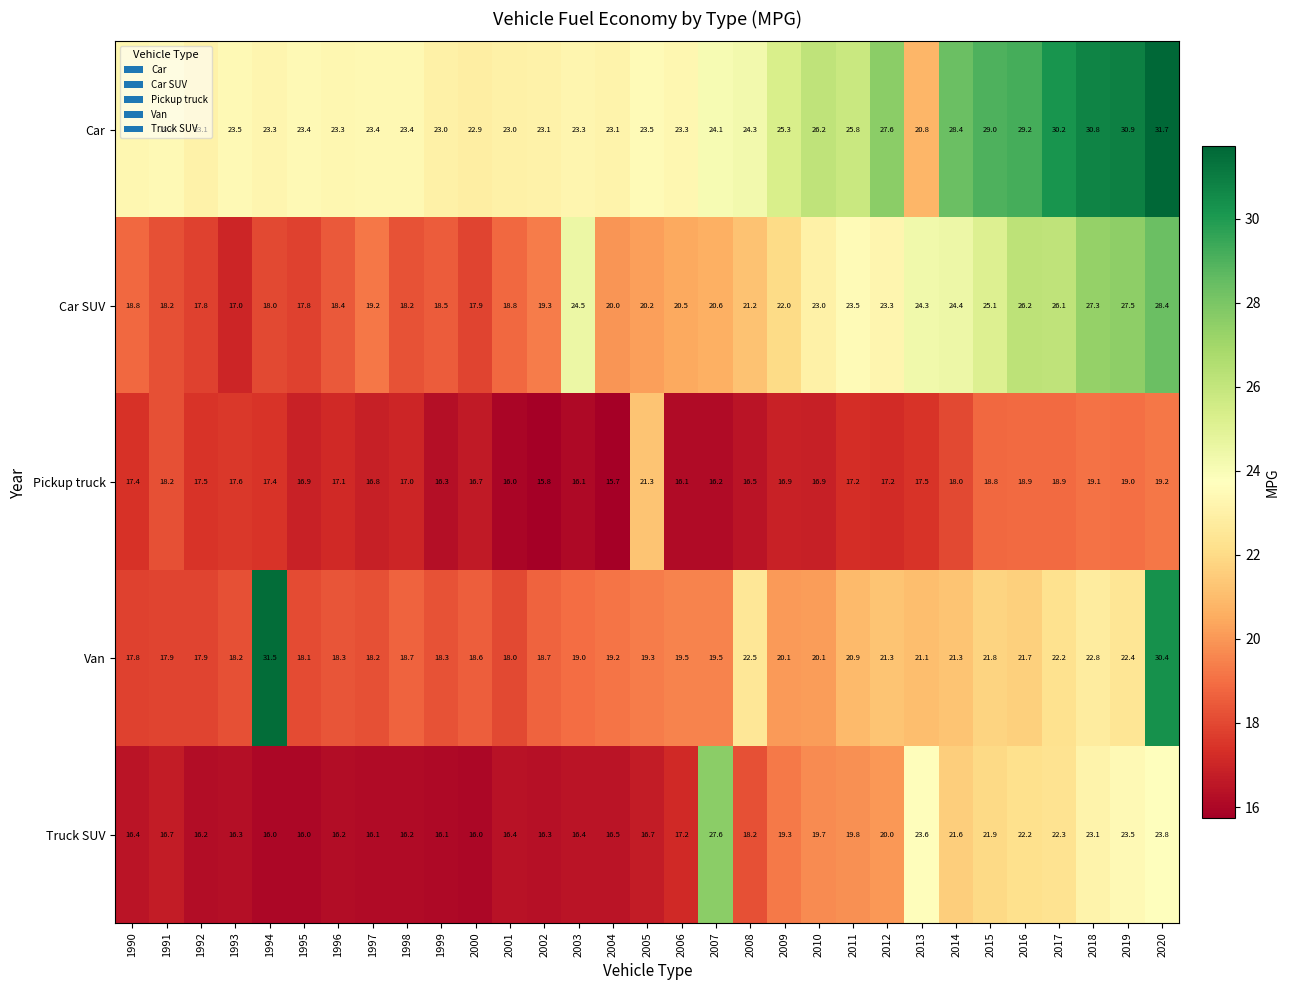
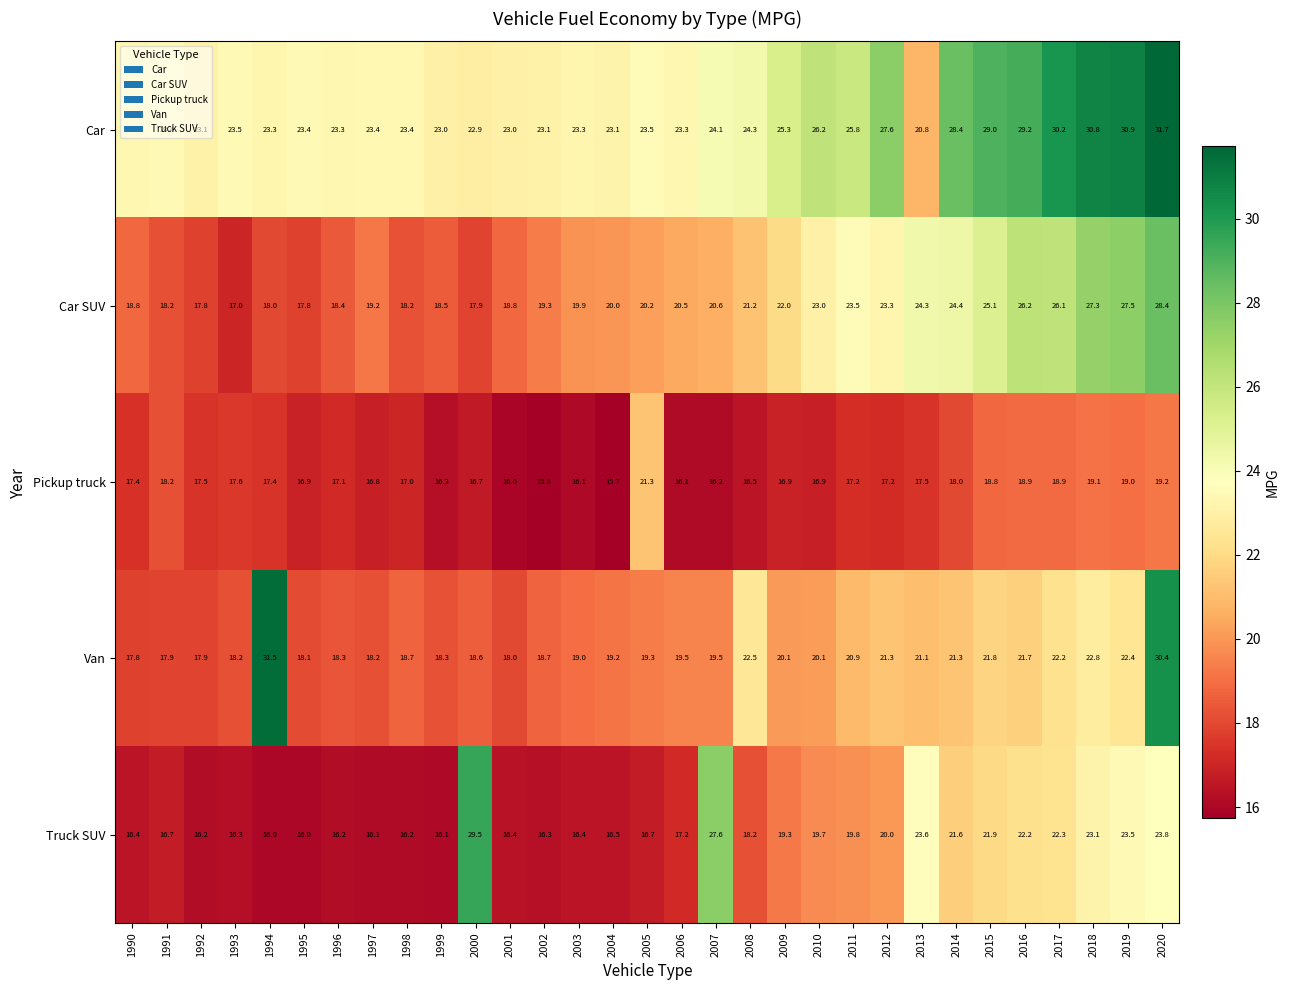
  {
    "Car": {
      "1993": 23.5,
      "1994": 23.3,
      "1995": 23.4,
      "1996": 23.3,
      "1997": 23.4,
      "1998": 23.4,
      "1999": 23.0,
      "2000": 22.9,
      "2001": 23.0,
      "2002": 23.1,
      "2003": 23.3,
      "2004": 23.1,
      "2005": 23.5,
      "2006": 23.3,
      "2007": 24.1,
      "2008": 24.3,
      "2009": 25.3,
      "2010": 26.2,
      "2011": 25.8,
      "2012": 27.6,
      "2013": 20.8,
      "2014": 28.4,
      "2015": 29.0,
      "2016": 29.2,
      "2017": 30.2,
      "2018": 30.8,
      "2019": 30.9,
      "2020": 31.7
    },
    "Car SUV": {
      "1990": 18.8,
      "1991": 18.2,
      "1992": 17.8,
      "1993": 17.0,
      "1994": 18.0,
      "1995": 17.8,
      "1996": 18.4,
      "1997": 19.2,
      "1998": 18.2,
      "1999": 18.5,
      "2000": 17.9,
      "2001": 18.8,
      "2002": 19.3,
-     "2003": 24.5,
+     "2003": 19.9,
      "2004": 20.0,
      "2005": 20.2,
      "2006": 20.5,
      "2007": 20.6,
      "2008": 21.2,
      "2009": 22.0,
      "2010": 23.0,
      "2011": 23.5,
      "2012": 23.3,
      "2013": 24.3,
      "2014": 24.4,
      "2015": 25.1,
      "2016": 26.2,
      "2017": 26.1,
      "2018": 27.3,
      "2019": 27.5,
      "2020": 28.4
    },
    "Pickup truck": {
      "1990": 17.4,
      "1991": 18.2,
      "1992": 17.5,
      "1993": 17.6,
      "1994": 17.4,
      "1995": 16.9,
      "1996": 17.1,
      "1997": 16.8,
      "1998": 17.0,
      "1999": 16.3,
      "2000": 16.7,
      "2001": 16.0,
      "2002": 15.8,
      "2003": 16.1,
      "2004": 15.7,
      "2005": 21.3,
      "2006": 16.1,
      "2007": 16.2,
      "2008": 16.5,
      "2009": 16.9,
      "2010": 16.9,
      "2011": 17.2,
      "2012": 17.2,
      "2013": 17.5,
      "2014": 18.0,
      "2015": 18.8,
      "2016": 18.9,
      "2017": 18.9,
      "2018": 19.1,
      "2019": 19.0,
      "2020": 19.2
    },
    "Van": {
      "1990": 17.8,
      "1991": 17.9,
      "1992": 17.9,
      "1993": 18.2,
      "1994": 31.5,
      "1995": 18.1,
      "1996": 18.3,
      "1997": 18.2,
      "1998": 18.7,
      "1999": 18.3,
      "2000": 18.6,
      "2001": 18.0,
      "2002": 18.7,
      "2003": 19.0,
      "2004": 19.2,
      "2005": 19.3,
      "2006": 19.5,
      "2007": 19.5,
      "2008": 22.5,
      "2009": 20.1,
      "2010": 20.1,
      "2011": 20.9,
      "2012": 21.3,
      "2013": 21.1,
      "2014": 21.3,
      "2015": 21.8,
      "2016": 21.7,
      "2017": 22.2,
      "2018": 22.8,
      "2019": 22.4,
      "2020": 30.4
    },
    "Truck SUV": {
      "1990": 16.4,
      "1991": 16.7,
      "1992": 16.2,
      "1993": 16.3,
      "1994": 16.0,
      "1995": 16.0,
      "1996": 16.2,
      "1997": 16.1,
      "1998": 16.2,
      "1999": 16.1,
-     "2000": 16.0,
+     "2000": 29.5,
      "2001": 16.4,
      "2002": 16.3,
      "2003": 16.4,
      "2004": 16.5,
      "2005": 16.7,
      "2006": 17.2,
      "2007": 27.6,
      "2008": 18.2,
      "2009": 19.3,
      "2010": 19.7,
      "2011": 19.8,
      "2012": 20.0,
      "2013": 23.6,
      "2014": 21.6,
      "2015": 21.9,
      "2016": 22.2,
      "2017": 22.3,
      "2018": 23.1,
      "2019": 23.5,
      "2020": 23.8
    }
  }
